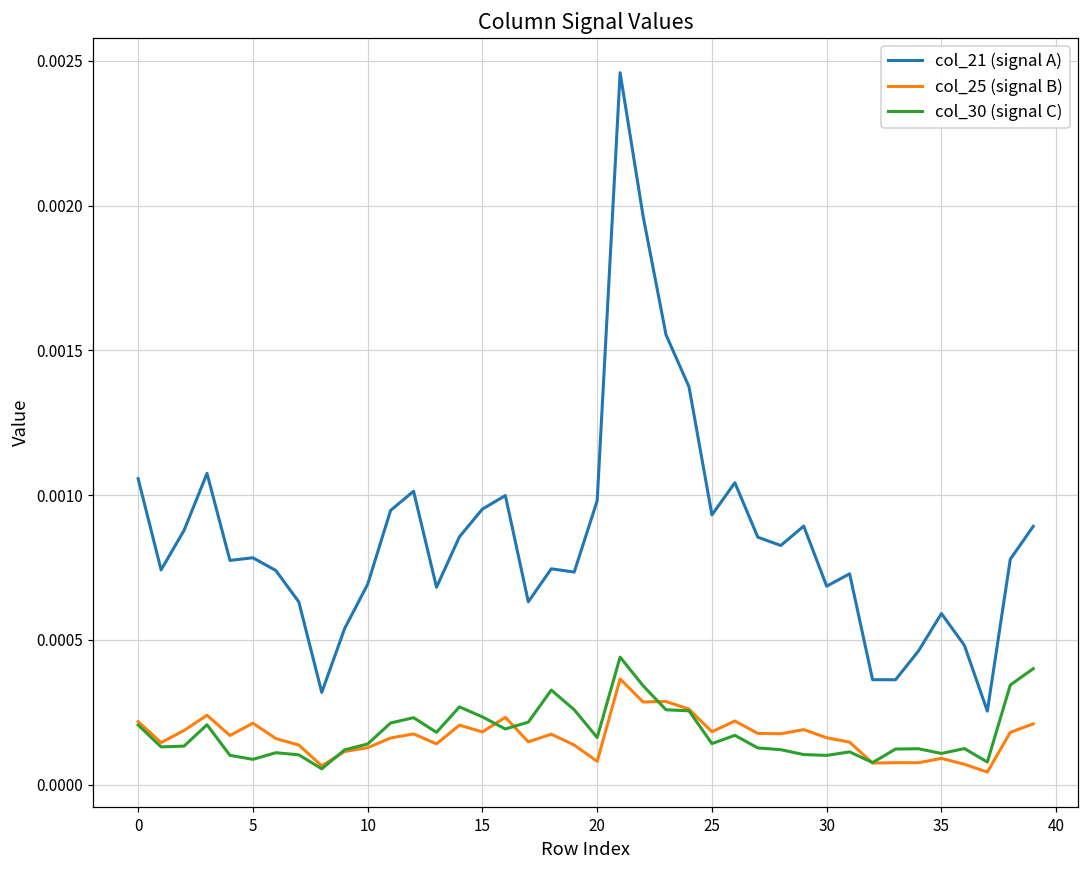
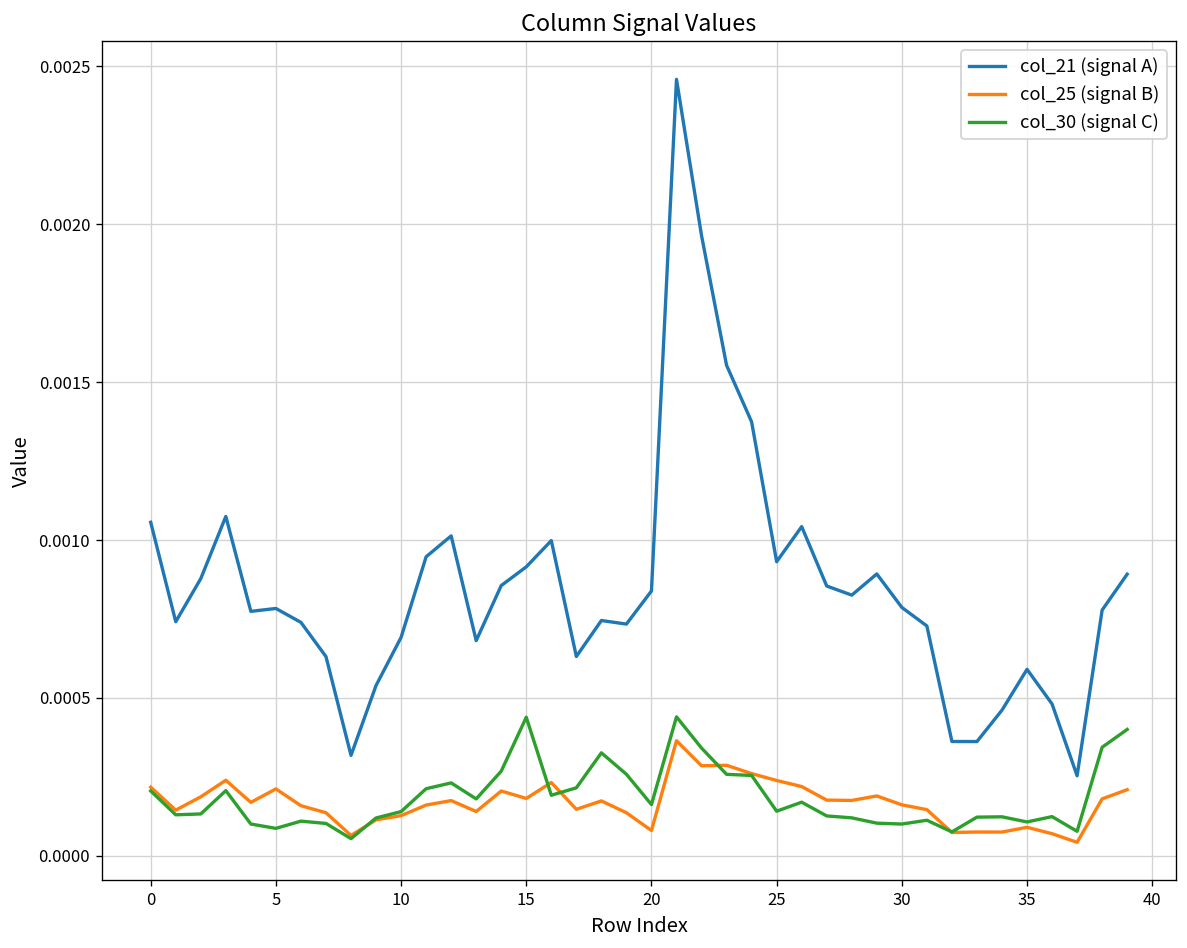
  {
    "col_21 (signal A)": {
      "0": 0.00106,
      "5": 0.00078,
      "10": 0.00069,
-     "15": 0.00095,
-     "20": 0.00098,
+     "15": 0.00092,
+     "20": 0.00084,
      "25": 0.00093,
-     "30": 0.00069,
+     "30": 0.00079,
      "35": 0.00059
    },
    "col_25 (signal B)": {
      "0": 0.00022,
      "5": 0.00021,
      "10": 0.00013,
      "15": 0.00018,
      "20": 0.00008,
-     "25": 0.00018,
+     "25": 0.00024,
      "30": 0.00016,
      "35": 0.00009
    },
    "col_30 (signal C)": {
      "0": 0.00021,
      "5": 0.00009,
      "10": 0.00014,
-     "15": 0.00023,
+     "15": 0.00044,
      "20": 0.00016,
      "25": 0.00014,
      "30": 0.00010,
      "35": 0.00011
    }
  }
